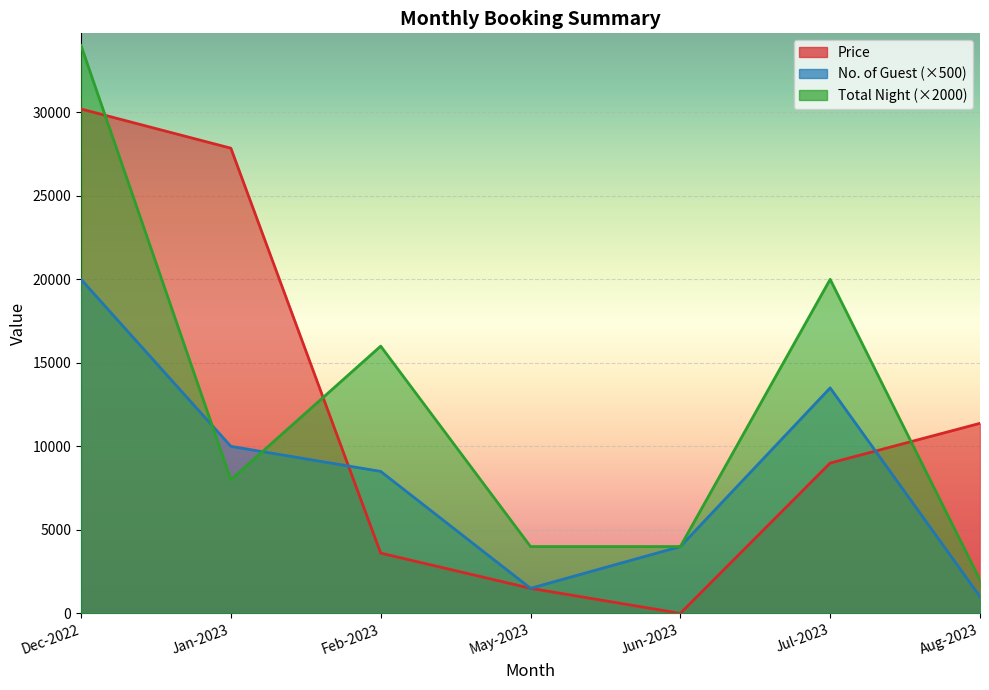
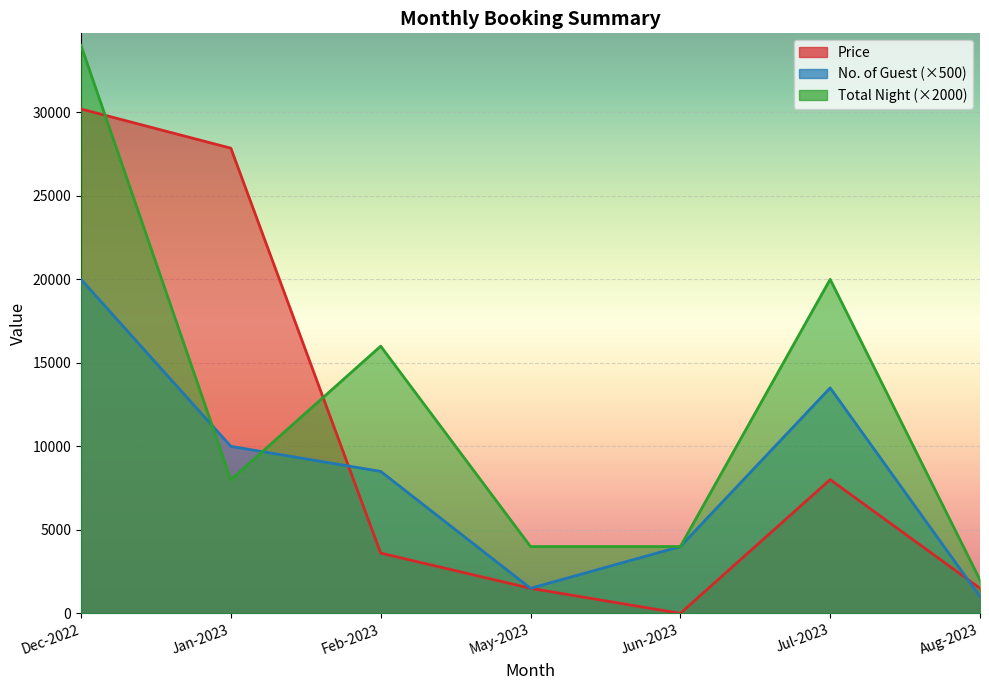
  {
    "Price": {
      "Dec-2022": 30200,
      "Jan-2023": 27900,
      "Feb-2023": 3600,
      "Jun-2023": 0,
-     "Jul-2023": 9000,
-     "Aug-2023": 11400
+     "Jul-2023": 8000,
+     "Aug-2023": 1500
    }
  }
